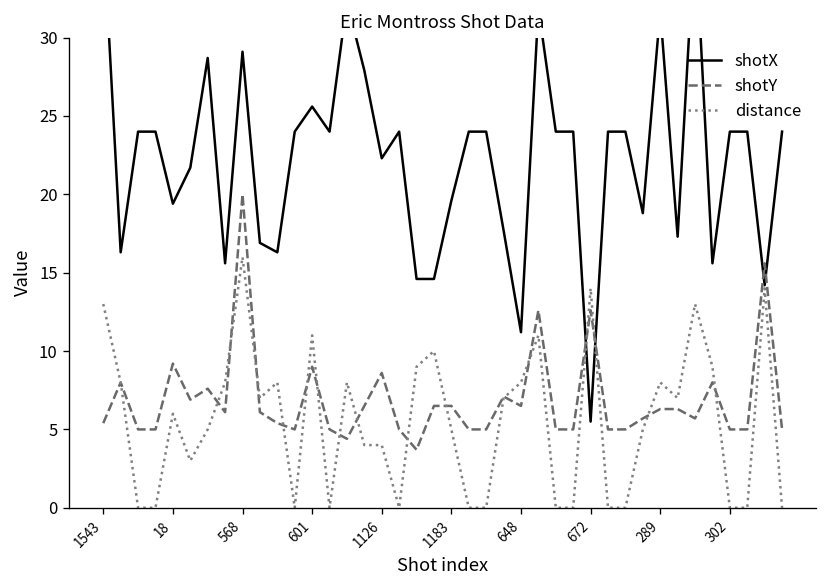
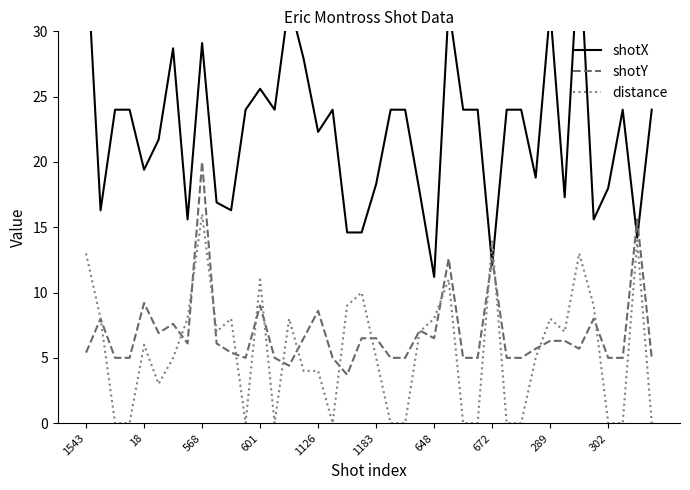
  {
    "shotX": {
      "568": 29.1,
      "601": 25.6,
      "1126": 22.3,
-     "1183": 19.6,
+     "1183": 18.3,
      "648": 11.2,
-     "672": 5.5,
-     "302": 24
+     "672": 12.1,
+     "302": 18
    }
  }
